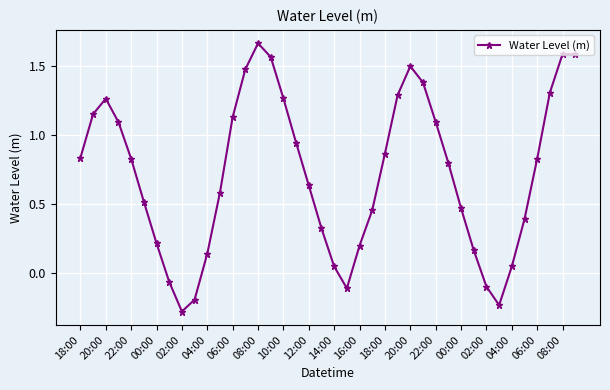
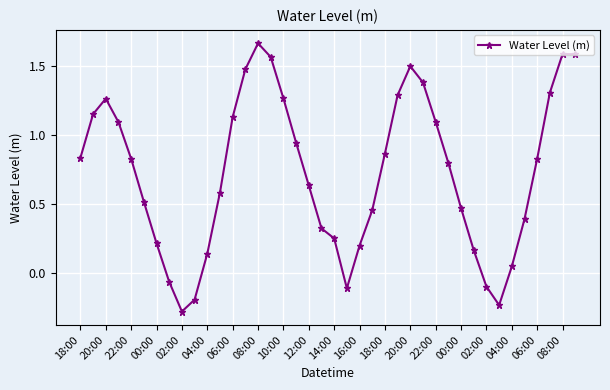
  {
    "10:00": 1.26,
    "12:00": 0.63,
-   "14:00": 0.05,
+   "14:00": 0.25,
    "16:00": 0.20
  }
